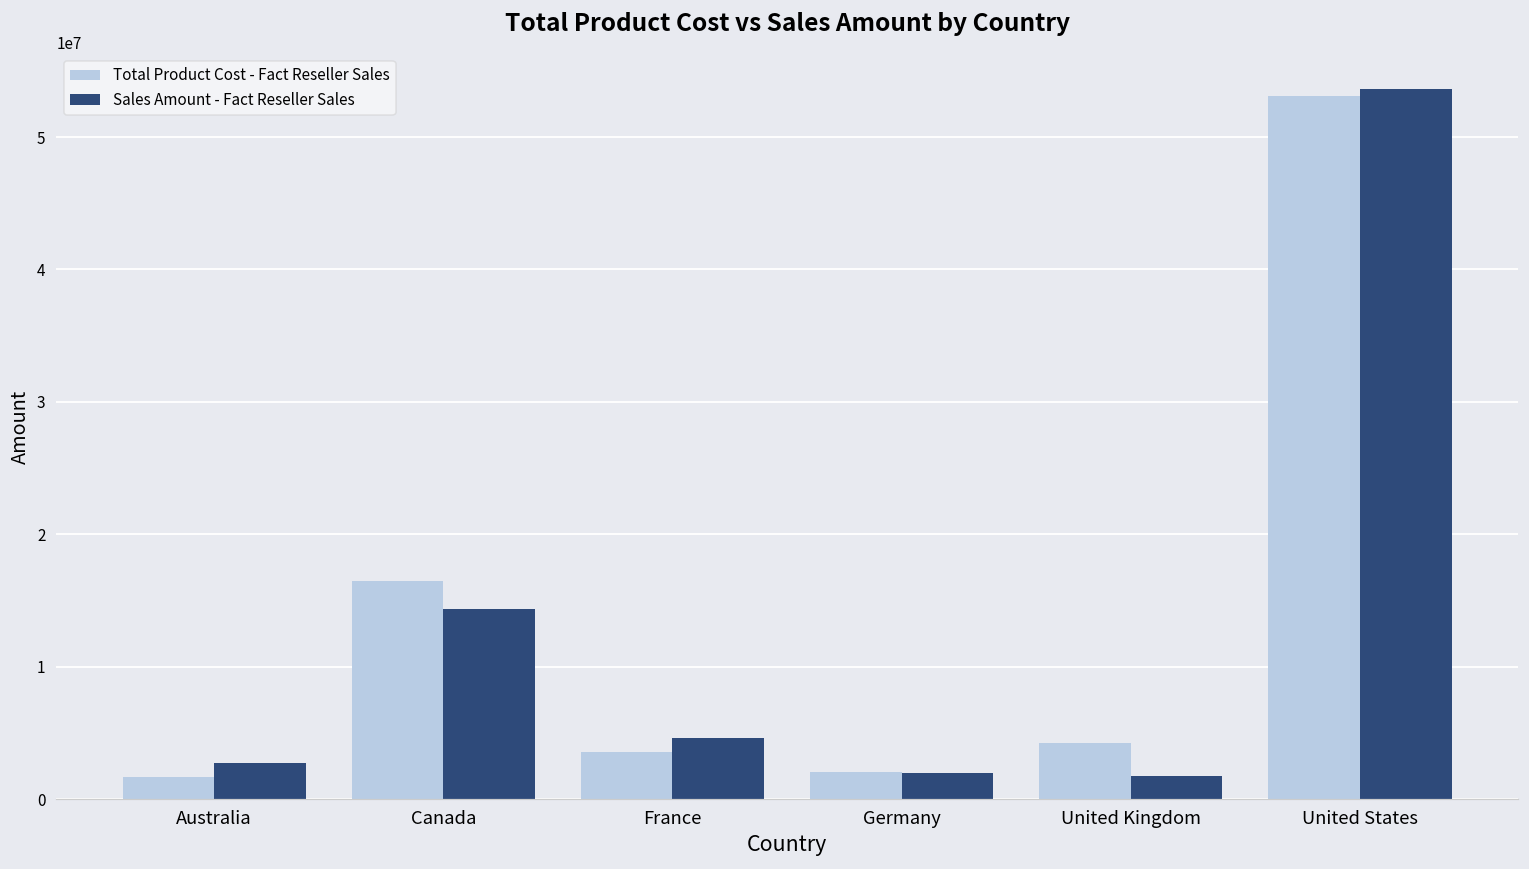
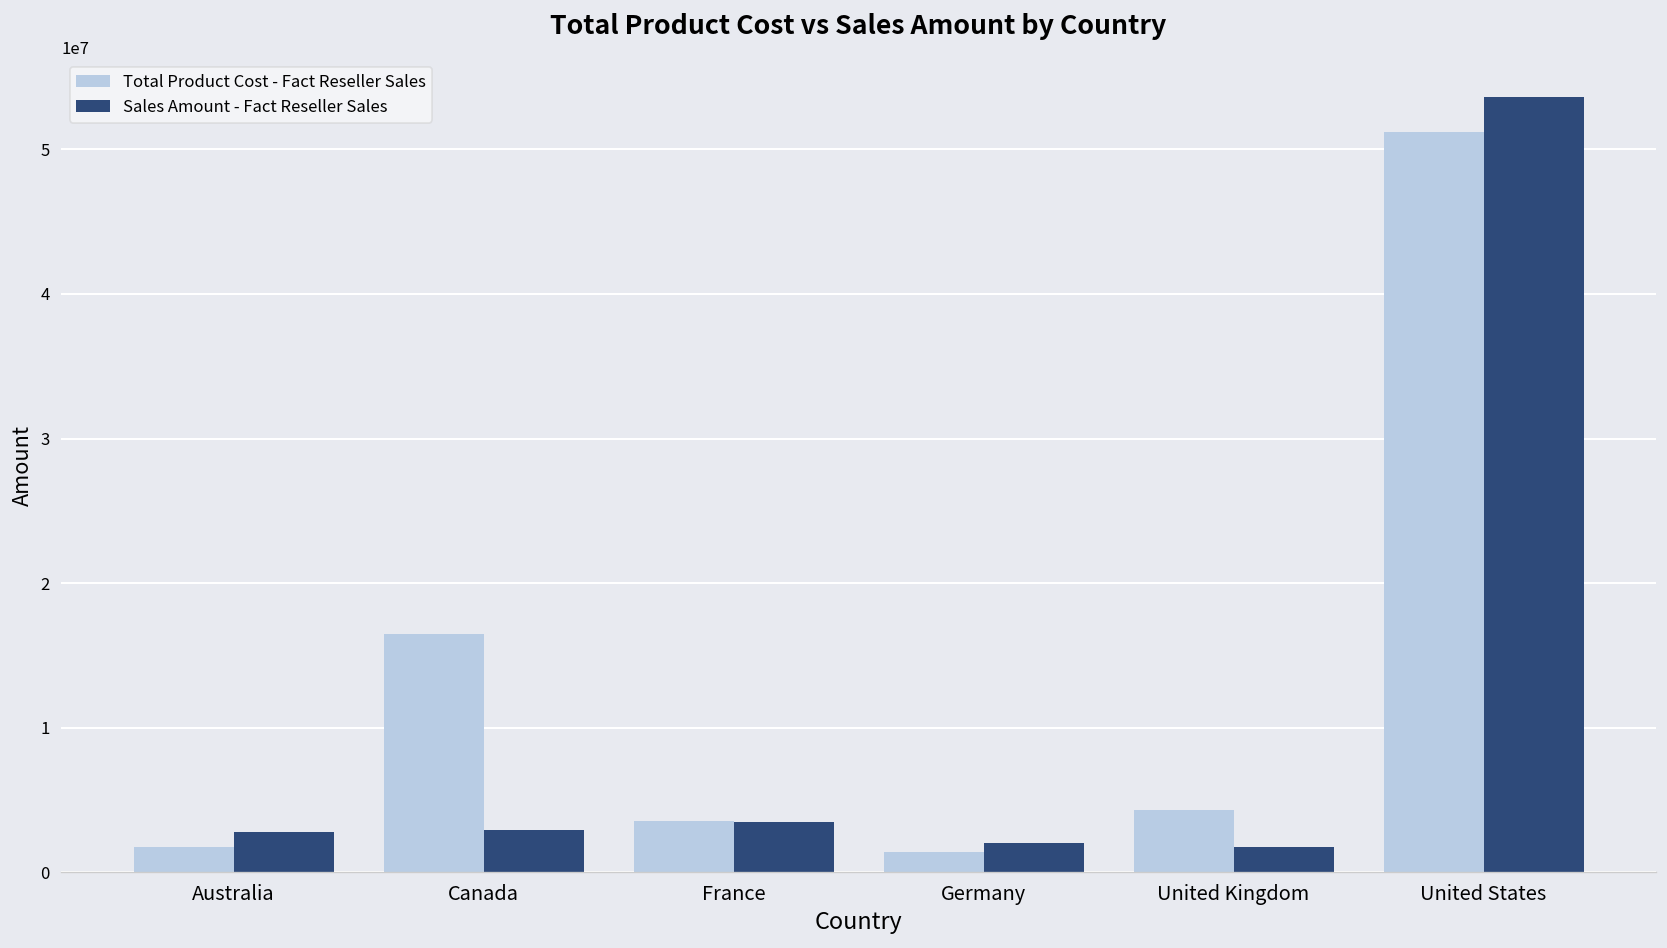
  {
    "Total Product Cost - Fact Reseller Sales": {
      "Australia": 1700000,
      "Canada": 16500000,
      "France": 3500000,
-     "Germany": 2100000,
+     "Germany": 1400000,
      "United Kingdom": 4300000,
-     "United States": 53100000
+     "United States": 51200000
    },
    "Sales Amount - Fact Reseller Sales": {
      "Australia": 2800000,
-     "Canada": 14400000,
-     "France": 4600000,
+     "Canada": 2900000,
+     "France": 3500000,
      "Germany": 2000000,
      "United Kingdom": 1800000,
      "United States": 53600000
    }
  }
